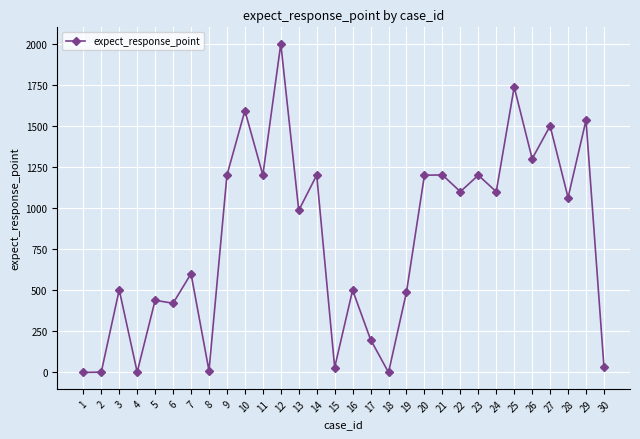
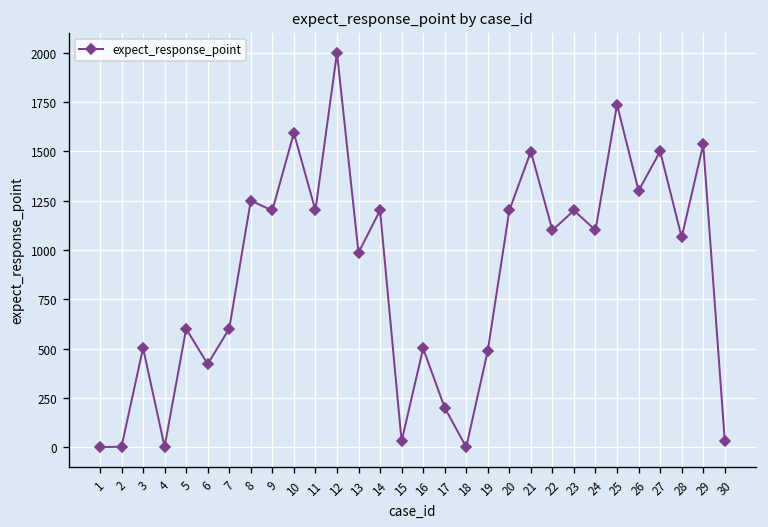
  {
    "1": 0,
    "2": 0,
    "3": 500,
    "4": 0,
-   "5": 440,
+   "5": 600,
    "6": 420,
    "7": 600,
-   "8": 10,
+   "8": 1250,
    "9": 1200,
    "10": 1590,
    "11": 1200,
    "12": 2000,
    "13": 990,
    "14": 1200,
    "15": 30,
    "16": 500,
    "17": 200,
    "18": 0,
    "19": 490,
    "20": 1200,
-   "21": 1200,
+   "21": 1500,
    "22": 1100,
    "23": 1200,
    "24": 1100,
    "25": 1740,
    "26": 1300,
    "27": 1500,
    "28": 1060,
    "29": 1540,
    "30": 30
  }
